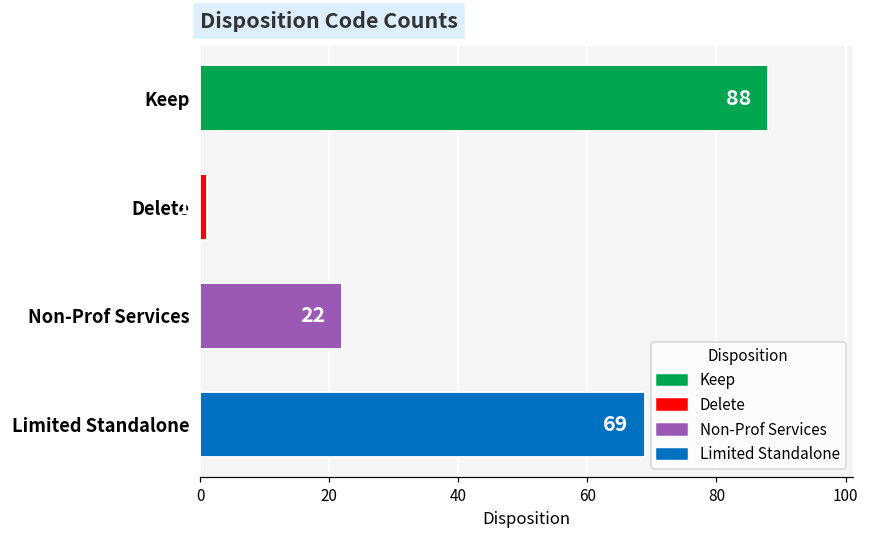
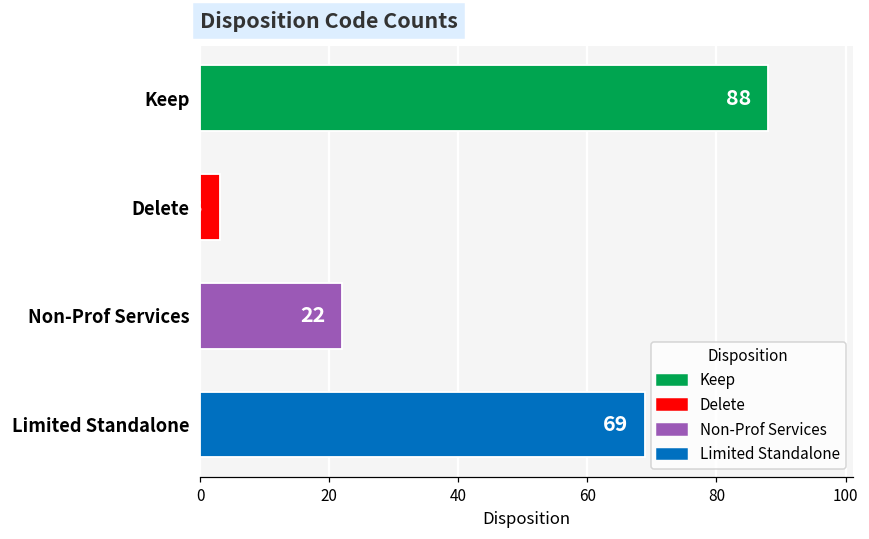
  {
-   "Delete": 1
+   "Delete": 3
  }
